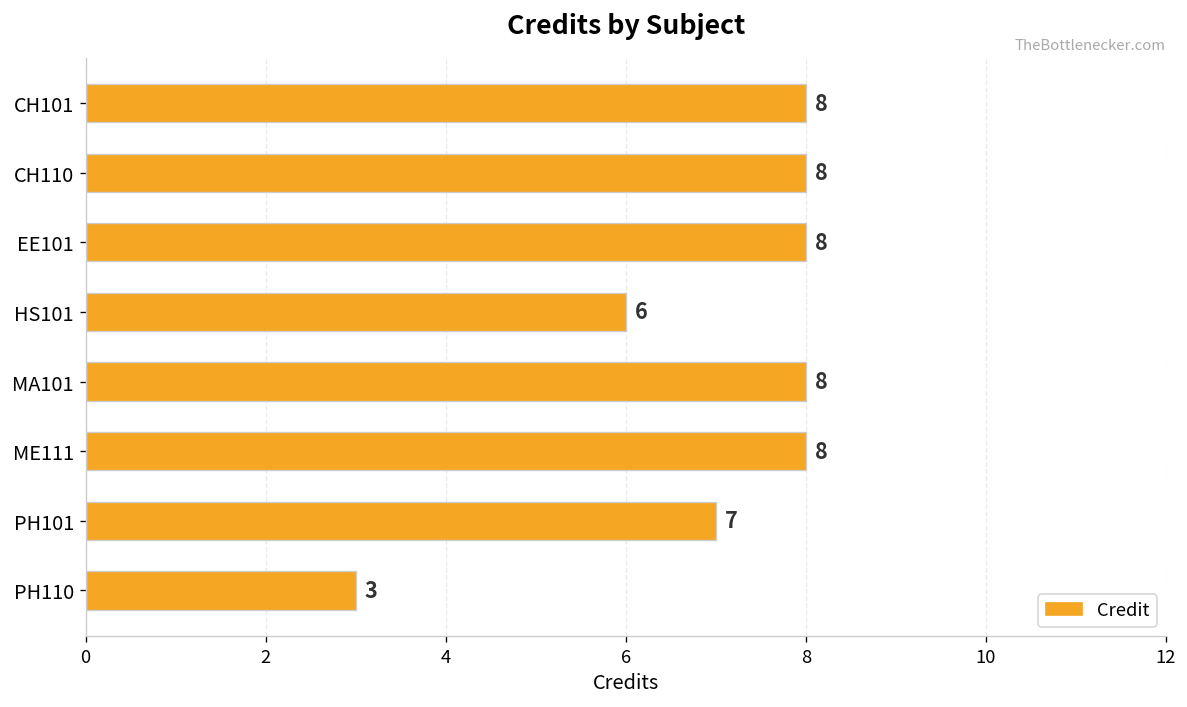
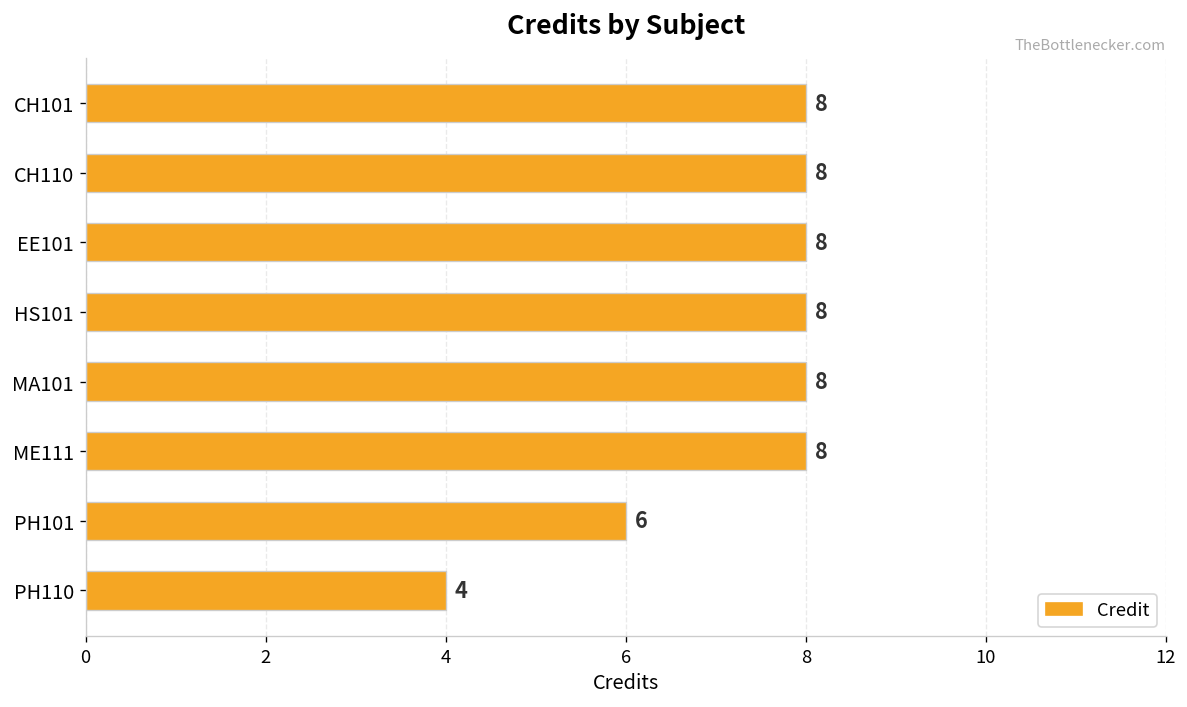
  {
    "CH101": 8,
    "CH110": 8,
    "EE101": 8,
-   "HS101": 6,
+   "HS101": 8,
    "MA101": 8,
    "ME111": 8,
-   "PH101": 7,
-   "PH110": 3
+   "PH101": 6,
+   "PH110": 4
  }
